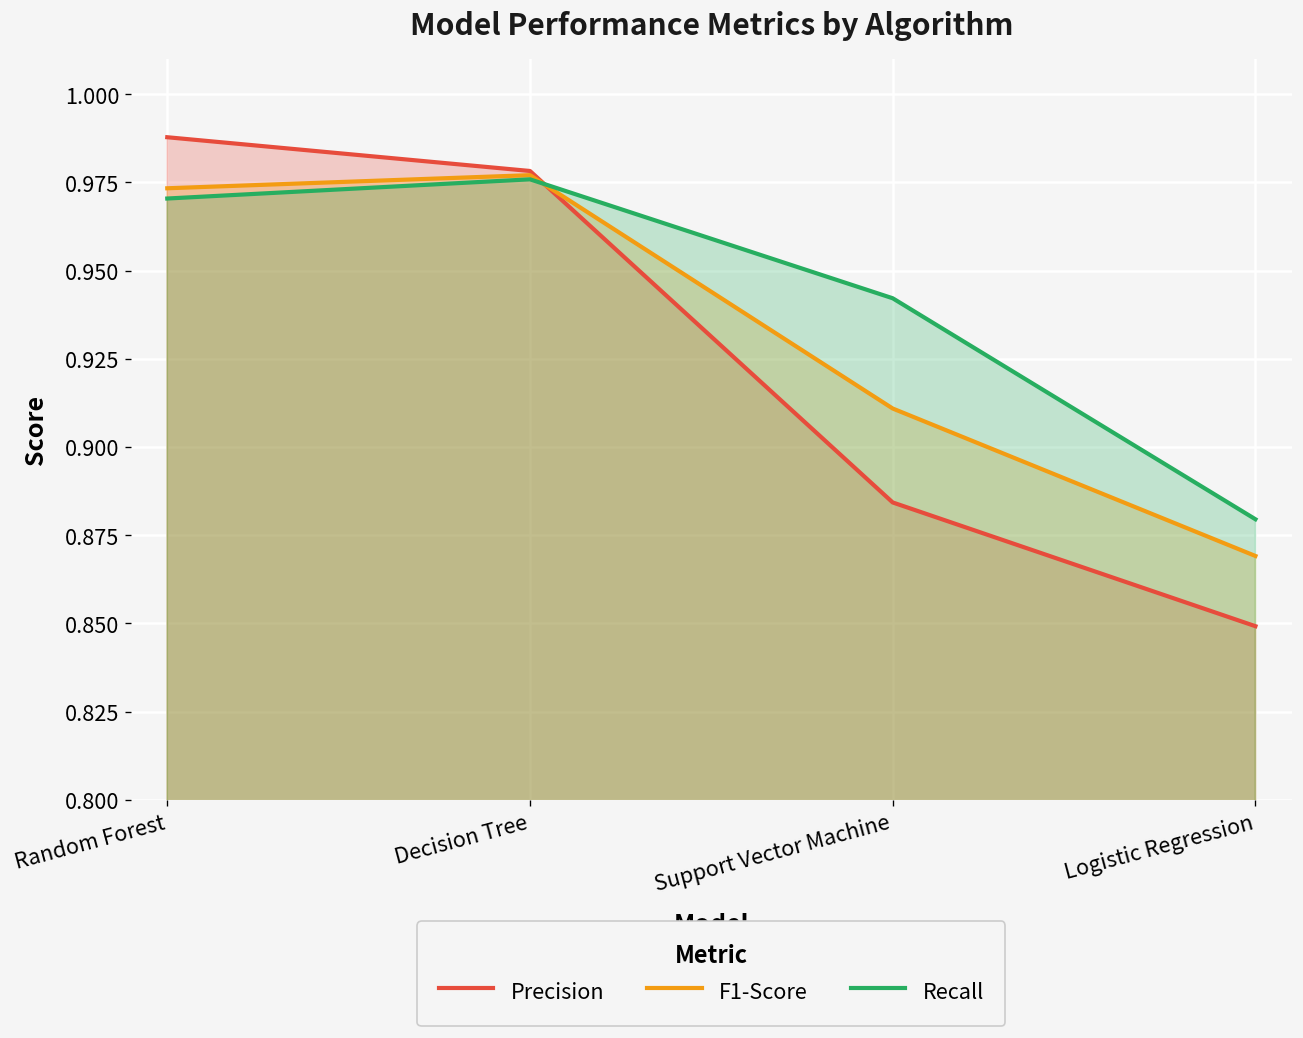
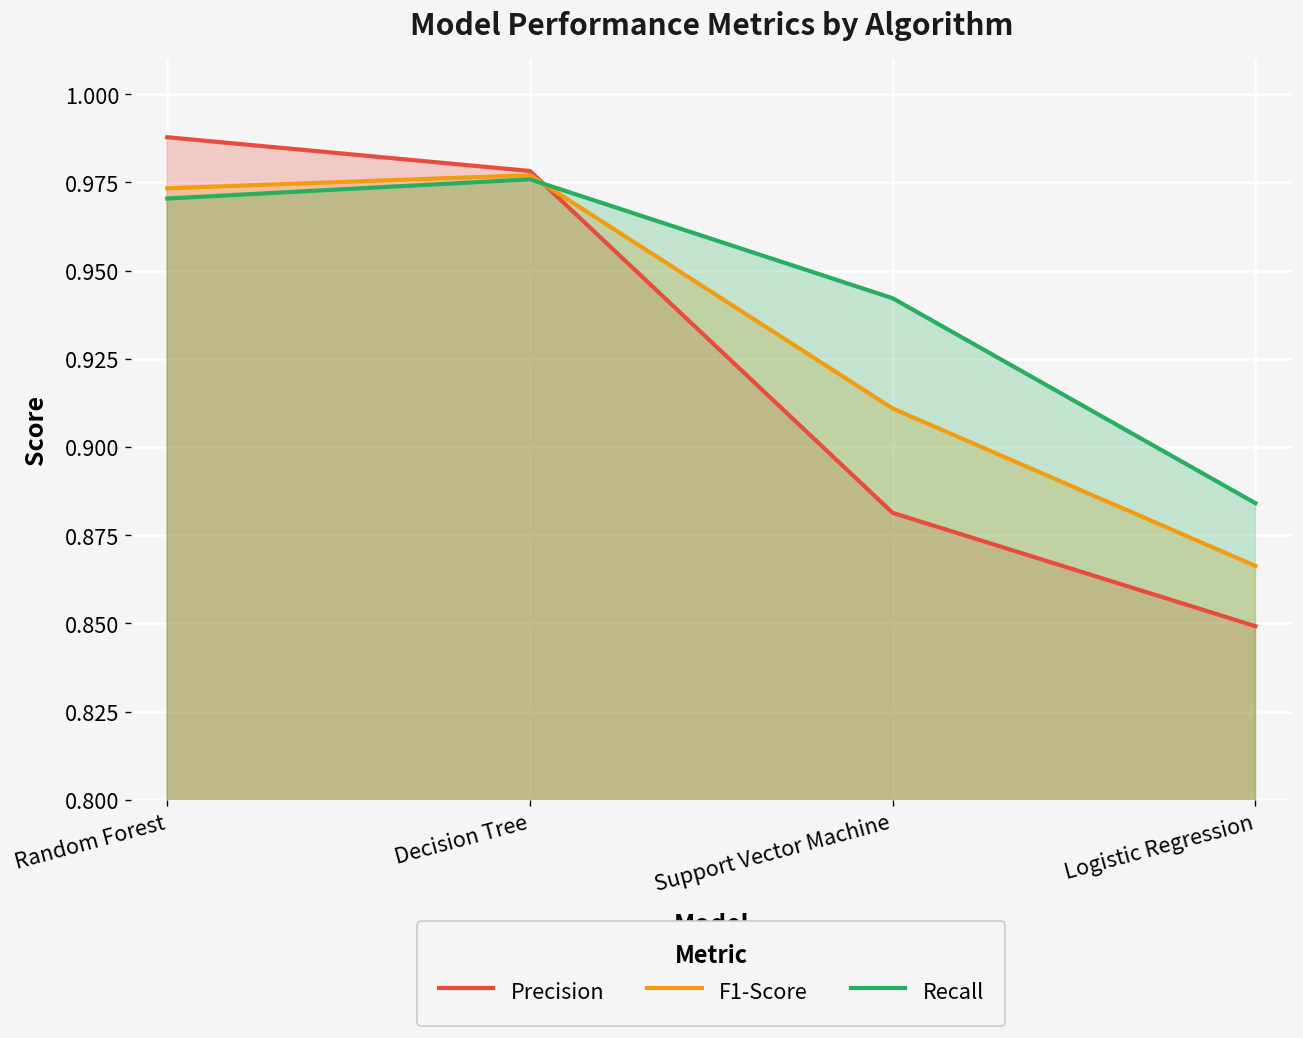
  {
    "Precision": {
      "Random Forest": 0.988,
      "Decision Tree": 0.978,
-     "Support Vector Machine": 0.884,
+     "Support Vector Machine": 0.881,
      "Logistic Regression": 0.849
    },
    "F1-Score": {
      "Random Forest": 0.973,
      "Decision Tree": 0.977,
      "Support Vector Machine": 0.911,
-     "Logistic Regression": 0.869
+     "Logistic Regression": 0.866
    },
    "Recall": {
      "Random Forest": 0.970,
      "Decision Tree": 0.976,
      "Support Vector Machine": 0.942,
-     "Logistic Regression": 0.880
+     "Logistic Regression": 0.884
    }
  }
